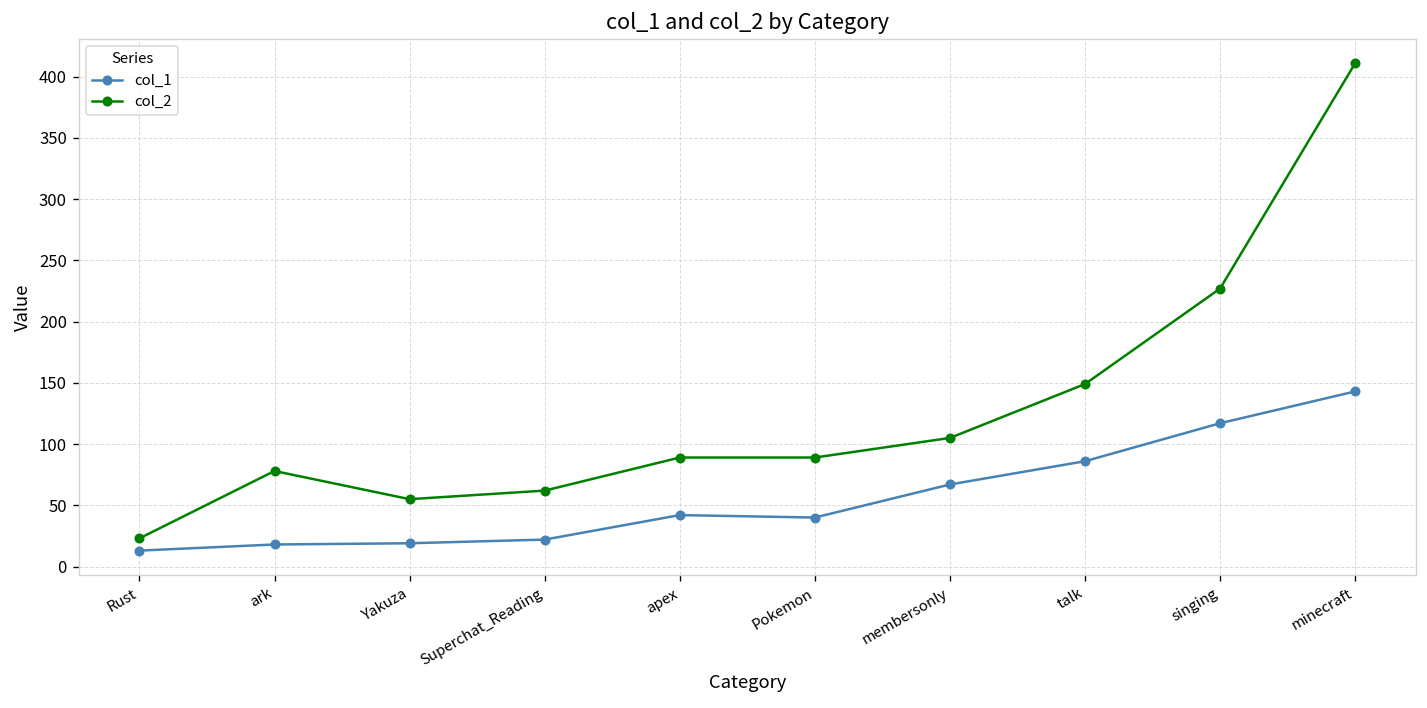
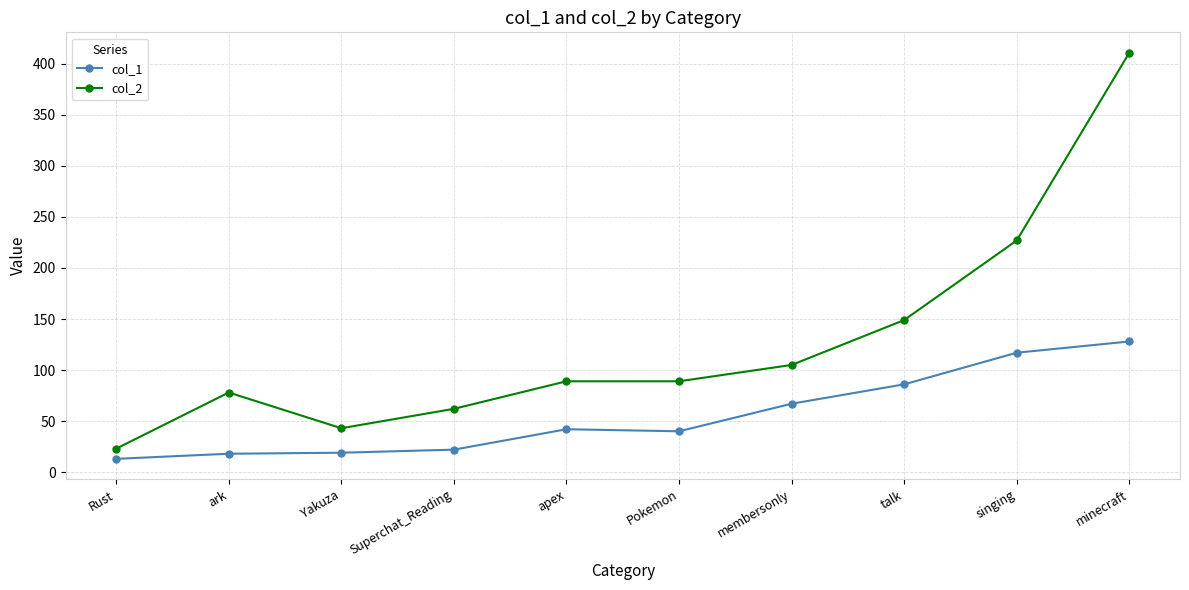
  {
    "col_1": {
      "Rust": 13,
      "ark": 18,
      "Yakuza": 19,
      "Superchat_Reading": 22,
      "apex": 42,
      "Pokemon": 40,
      "membersonly": 67,
      "talk": 86,
      "singing": 117,
-     "minecraft": 143
+     "minecraft": 128
    },
    "col_2": {
      "Rust": 23,
      "ark": 78,
-     "Yakuza": 55,
+     "Yakuza": 43,
      "Superchat_Reading": 62,
      "apex": 89,
      "Pokemon": 89,
      "membersonly": 105,
      "talk": 149,
      "singing": 227,
      "minecraft": 411
    }
  }
